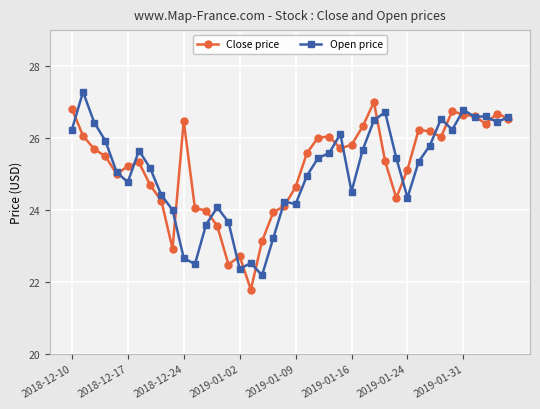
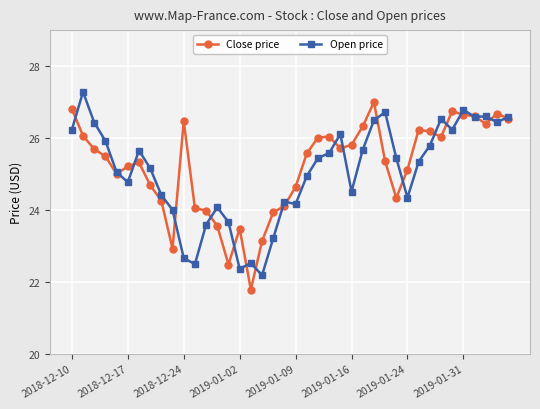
  {
    "Close price": {
      "2018-12-10": 26.8,
      "2018-12-17": 25.2,
      "2018-12-24": 26.5,
-     "2019-01-02": 22.7,
+     "2019-01-02": 23.5,
      "2019-01-09": 24.6,
      "2019-01-16": 25.8,
      "2019-01-24": 25.1,
      "2019-01-31": 26.6
    },
    "Open price": {
      "2018-12-10": 26.2,
      "2018-12-17": 24.8,
      "2018-12-24": 22.7,
      "2019-01-02": 22.4,
      "2019-01-09": 24.2,
      "2019-01-16": 24.5,
      "2019-01-24": 24.3,
      "2019-01-31": 26.8
    }
  }
